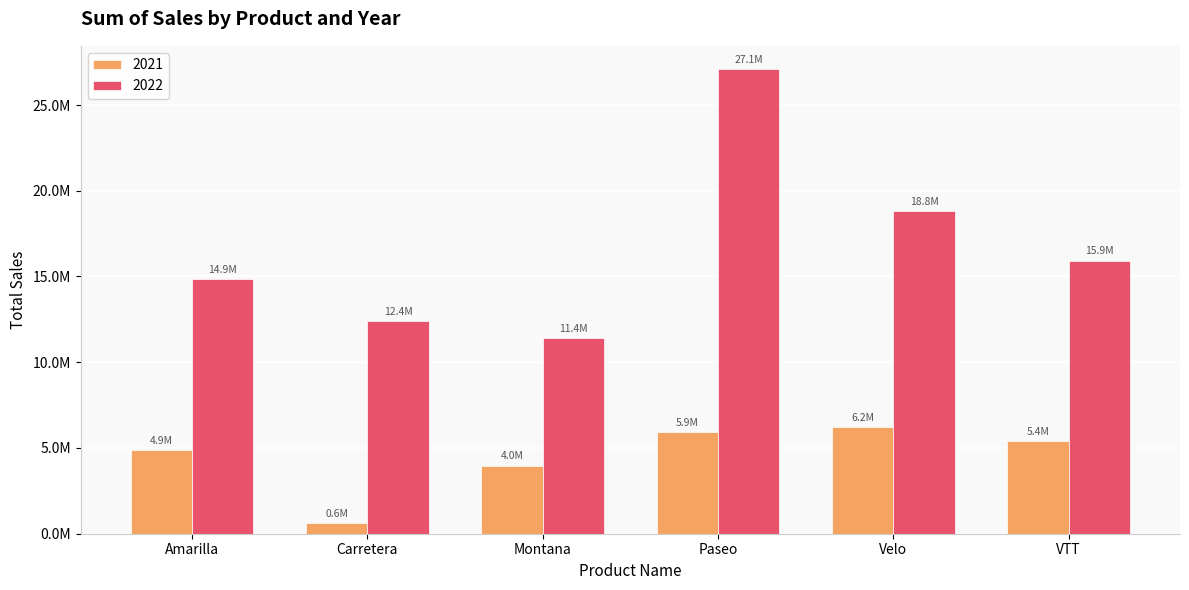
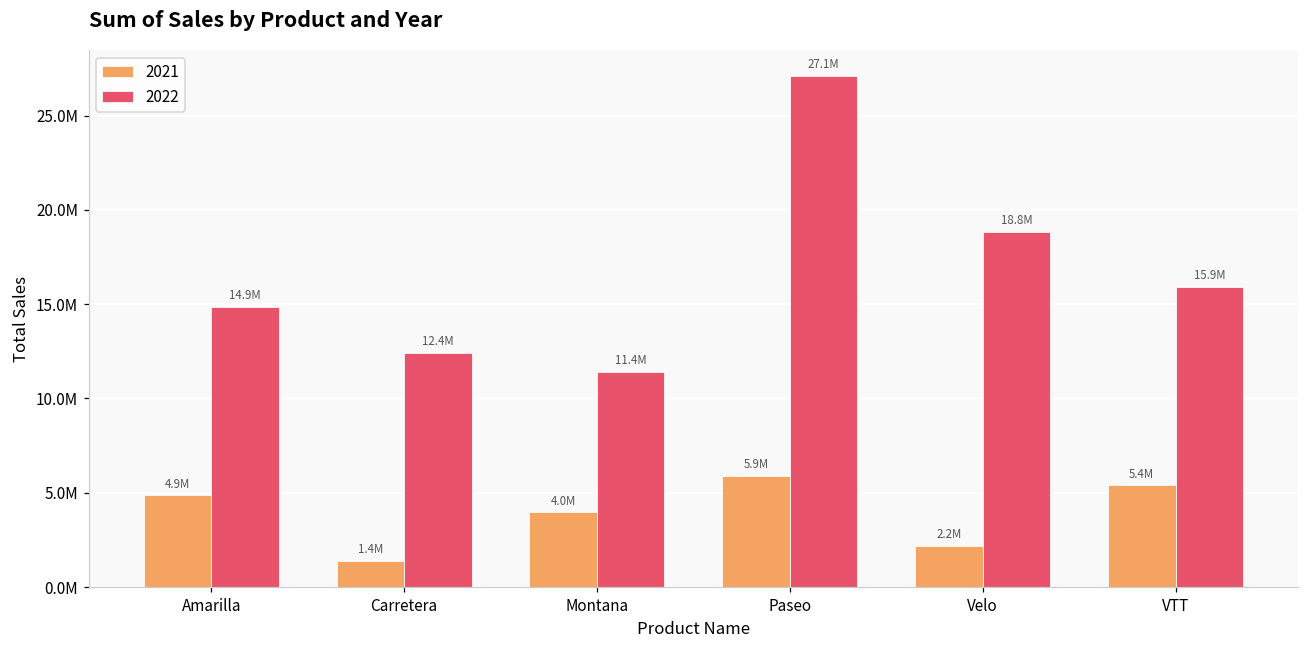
  {
    "2021": {
      "Amarilla": "4.9M",
-     "Carretera": "0.6M",
+     "Carretera": "1.4M",
      "Montana": "4.0M",
      "Paseo": "5.9M",
-     "Velo": "6.2M",
+     "Velo": "2.2M",
      "VTT": "5.4M"
    },
    "2022": {
      "Amarilla": "14.9M",
      "Carretera": "12.4M",
      "Montana": "11.4M",
      "Paseo": "27.1M",
      "Velo": "18.8M",
      "VTT": "15.9M"
    }
  }
